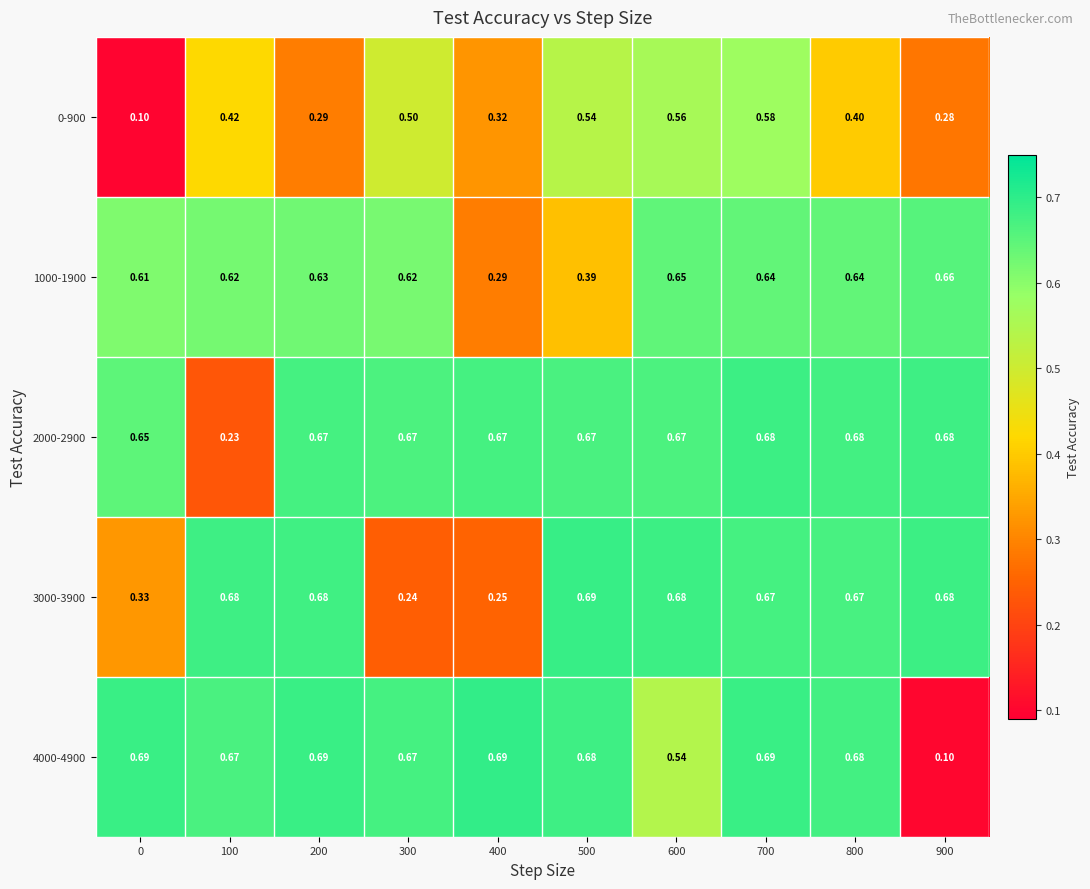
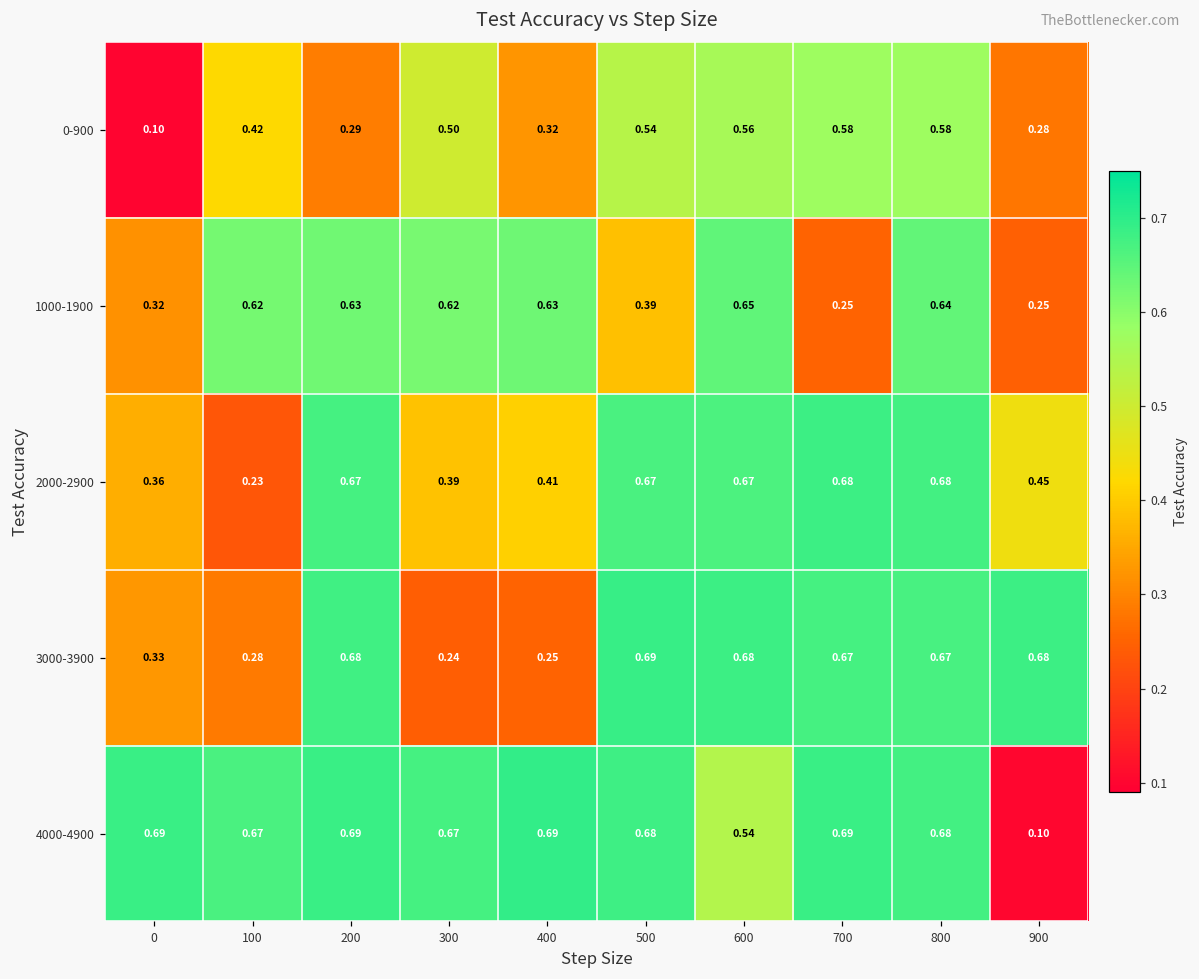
  {
    "0-900": {
      "0": 0.10,
      "100": 0.42,
      "200": 0.29,
      "300": 0.50,
      "400": 0.32,
      "500": 0.54,
      "600": 0.56,
      "700": 0.58,
-     "800": 0.40,
+     "800": 0.58,
      "900": 0.28
    },
    "1000-1900": {
-     "0": 0.61,
+     "0": 0.32,
      "100": 0.62,
      "200": 0.63,
      "300": 0.62,
-     "400": 0.29,
+     "400": 0.63,
      "500": 0.39,
      "600": 0.65,
-     "700": 0.64,
+     "700": 0.25,
      "800": 0.64,
-     "900": 0.66
+     "900": 0.25
    },
    "2000-2900": {
-     "0": 0.65,
+     "0": 0.36,
      "100": 0.23,
      "200": 0.67,
-     "300": 0.67,
-     "400": 0.67,
+     "300": 0.39,
+     "400": 0.41,
      "500": 0.67,
      "600": 0.67,
      "700": 0.68,
      "800": 0.68,
-     "900": 0.68
+     "900": 0.45
    },
    "3000-3900": {
      "0": 0.33,
-     "100": 0.68,
+     "100": 0.28,
      "200": 0.68,
      "300": 0.24,
      "400": 0.25,
      "500": 0.69,
      "600": 0.68,
      "700": 0.67,
      "800": 0.67,
      "900": 0.68
    },
    "4000-4900": {
      "0": 0.69,
      "100": 0.67,
      "200": 0.69,
      "300": 0.67,
      "400": 0.69,
      "500": 0.68,
      "600": 0.54,
      "700": 0.69,
      "800": 0.68,
      "900": 0.10
    }
  }
